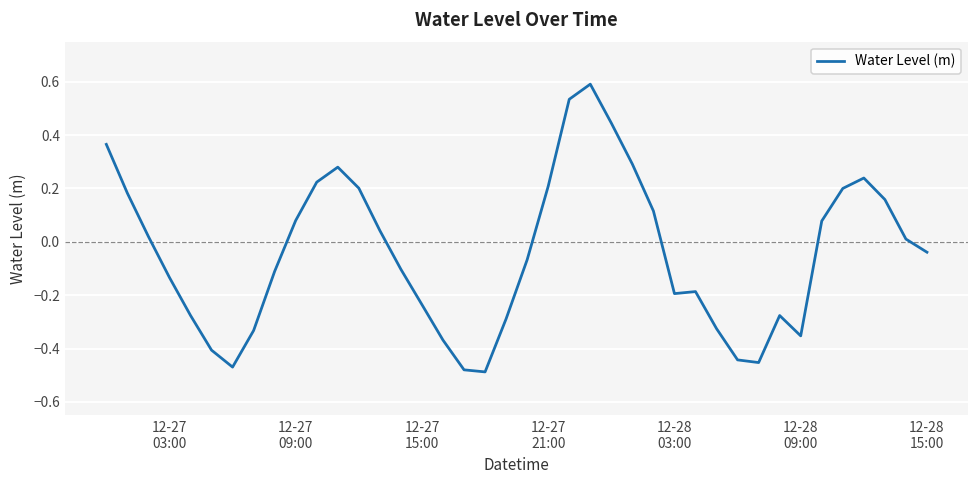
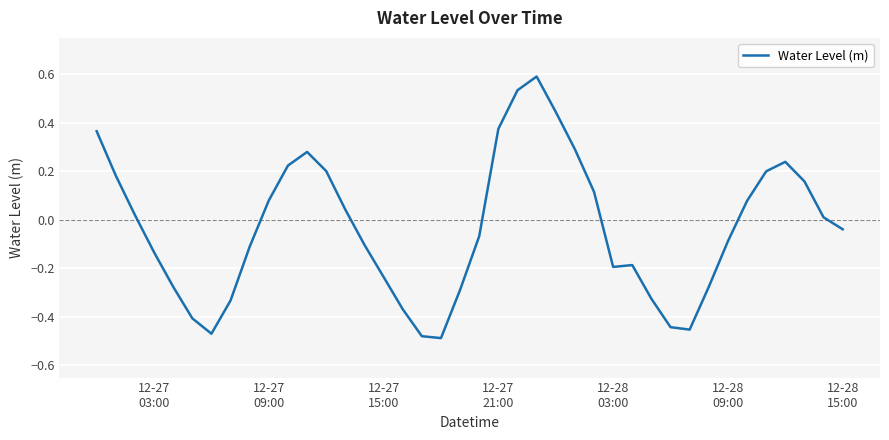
  {
    "12-27 03:00": -0.13,
    "12-27 09:00": 0.08,
    "12-27 15:00": -0.24,
-   "12-27 21:00": 0.21,
+   "12-27 21:00": 0.38,
    "12-28 03:00": -0.19,
-   "12-28 09:00": -0.35,
+   "12-28 09:00": -0.09,
    "12-28 15:00": -0.04
  }
